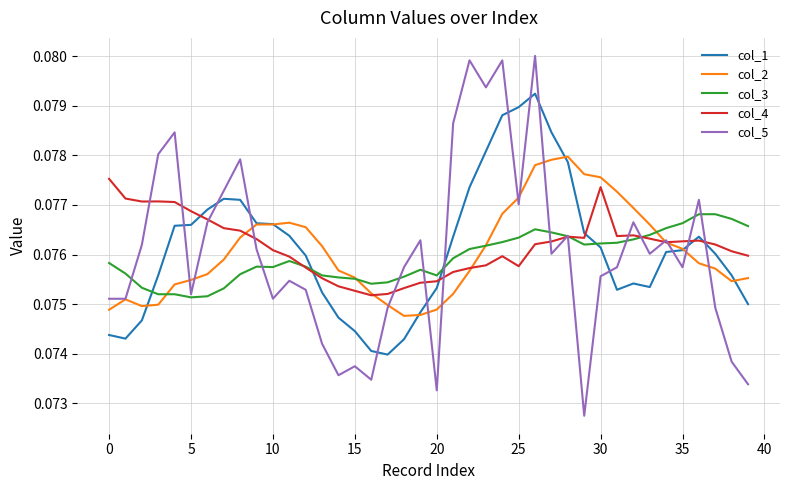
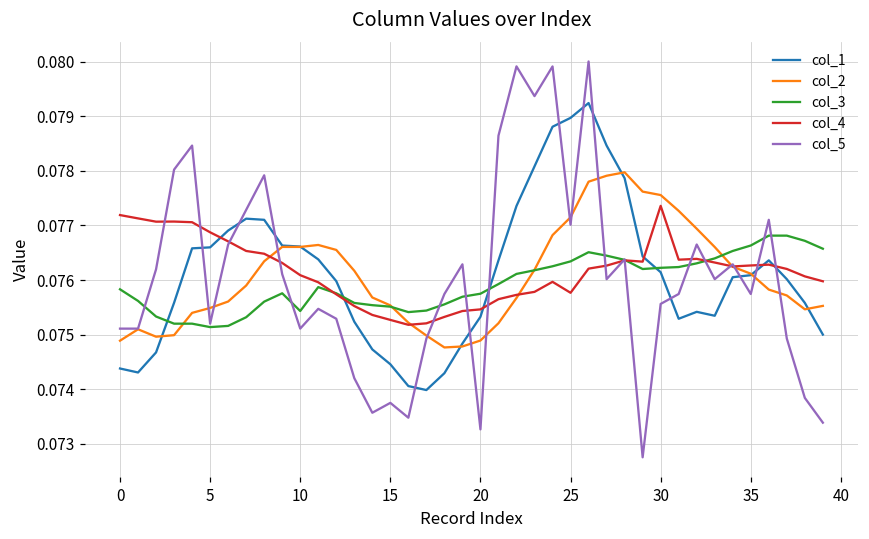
  {
    "col_1": {
      "0": 0.0744,
      "5": 0.0766,
      "15": 0.0745,
      "20": 0.0753,
      "25": 0.0790,
      "30": 0.0761
    },
    "col_2": {
      "0": 0.0749,
      "5": 0.0755,
      "20": 0.0749,
      "25": 0.0772,
      "30": 0.0776
    },
    "col_3": {
      "0": 0.0758,
      "5": 0.0751,
-     "10": 0.0757,
-     "20": 0.0756,
+     "10": 0.0754,
+     "20": 0.0757,
      "25": 0.0763,
      "30": 0.0762,
      "35": 0.0766
    },
    "col_4": {
-     "0": 0.0775,
+     "0": 0.0772,
      "5": 0.0769,
      "10": 0.0761,
      "15": 0.0753,
      "20": 0.0755,
      "25": 0.0758,
      "30": 0.0774,
      "35": 0.0763
    },
    "col_5": {
      "0": 0.0751,
      "5": 0.0752,
      "10": 0.0751,
      "15": 0.0737,
      "20": 0.0733,
      "25": 0.0770,
      "30": 0.0756,
      "35": 0.0757
    }
  }
